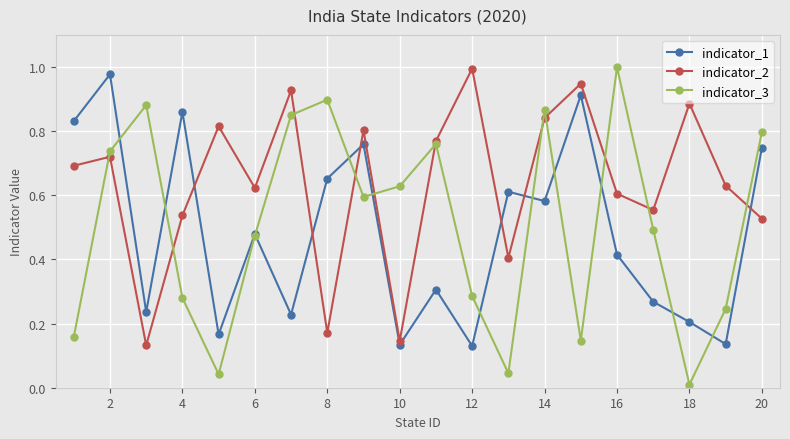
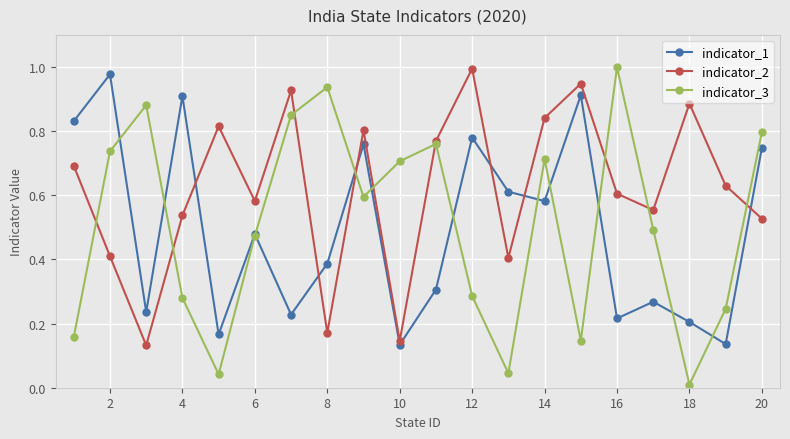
  {
    "indicator_1": {
      "2": 0.98,
-     "4": 0.86,
-     "8": 0.65,
+     "4": 0.91,
+     "8": 0.39,
      "10": 0.13,
-     "12": 0.13,
+     "12": 0.78,
      "14": 0.58,
-     "16": 0.42,
+     "16": 0.22,
      "18": 0.21,
      "20": 0.75
    },
    "indicator_2": {
-     "2": 0.72,
+     "2": 0.41,
      "4": 0.54,
-     "6": 0.62,
+     "6": 0.58,
      "8": 0.17,
      "10": 0.15,
      "12": 1.00,
      "14": 0.84,
      "16": 0.61,
      "18": 0.89,
      "20": 0.53
    },
    "indicator_3": {
      "2": 0.74,
      "4": 0.28,
-     "8": 0.90,
-     "10": 0.63,
+     "8": 0.94,
+     "10": 0.71,
      "12": 0.29,
-     "14": 0.87,
+     "14": 0.71,
      "16": 1.00,
      "18": 0.01,
      "20": 0.80
    }
  }
